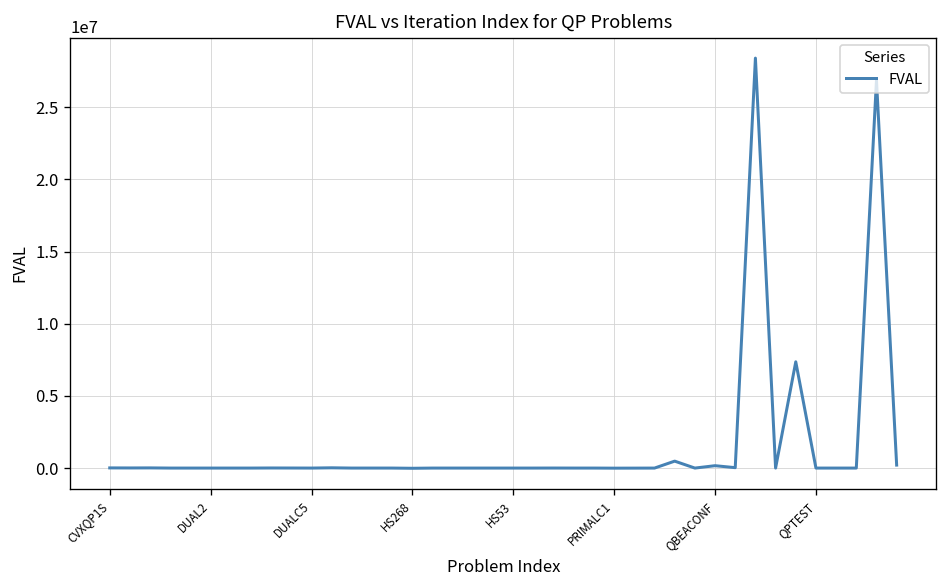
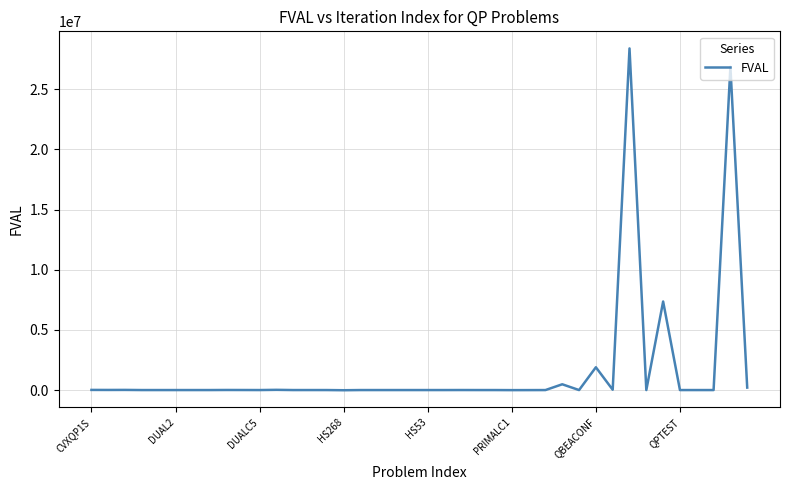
  {
    "CVXQP1S": 0,
    "DUAL2": 0,
    "DUALC5": 0,
    "HS268": 0,
    "HS53": 0,
    "PRIMALC1": 0,
-   "QBEACONF": 200000,
+   "QBEACONF": 1900000,
    "QPTEST": 0
  }
